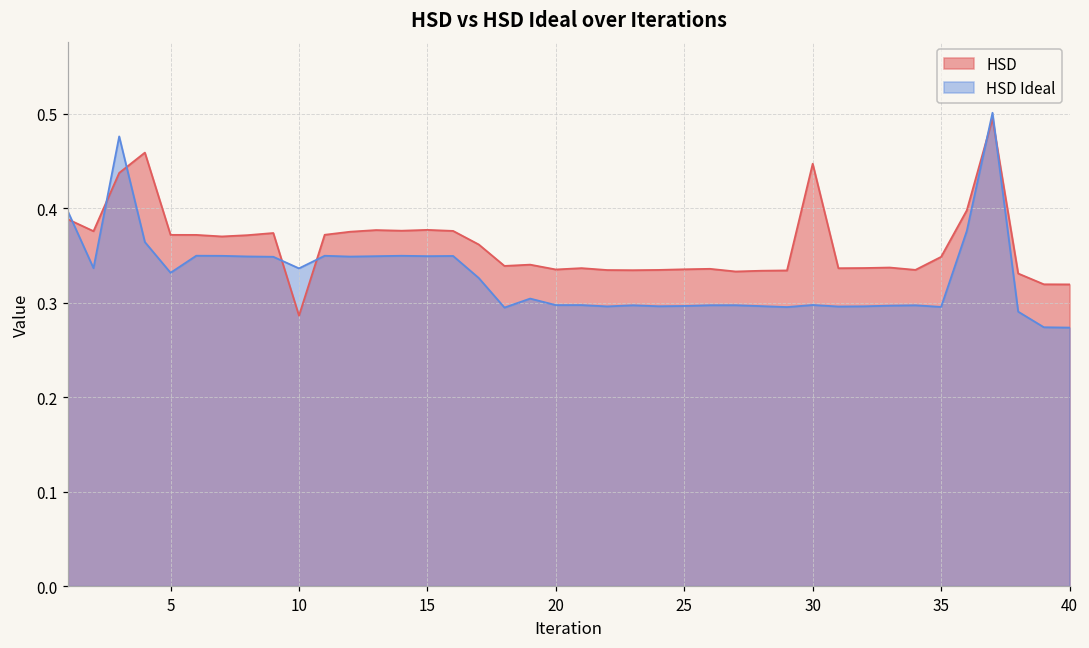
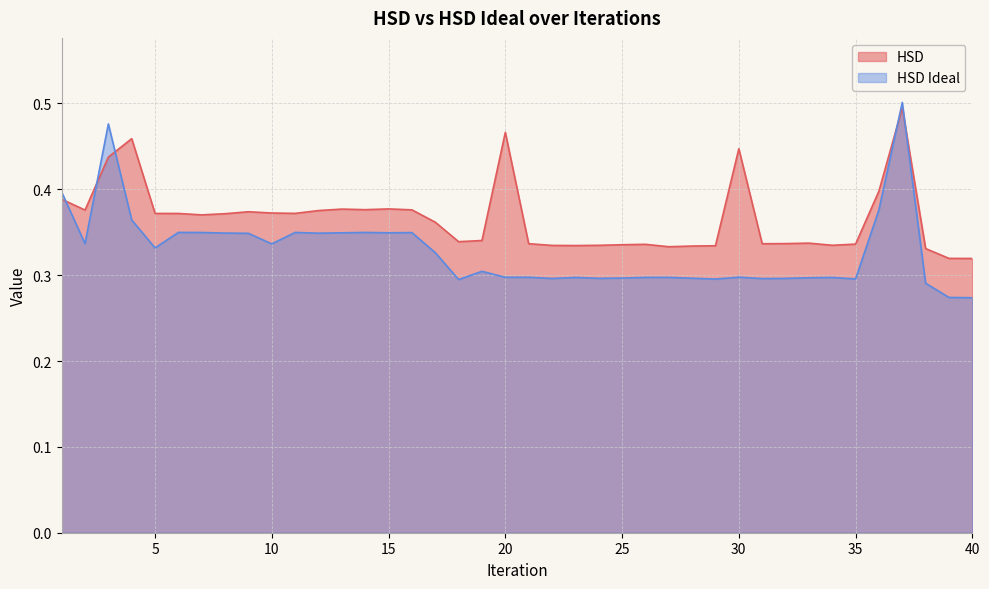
  {
    "HSD": {
      "5": 0.37,
-     "10": 0.29,
+     "10": 0.37,
      "15": 0.38,
-     "20": 0.34,
+     "20": 0.47,
      "25": 0.34,
      "30": 0.45,
-     "35": 0.35,
+     "35": 0.34,
      "40": 0.32
    },
    "HSD Ideal": {
      "5": 0.33,
      "10": 0.34,
      "15": 0.35,
      "20": 0.30,
      "25": 0.30,
      "30": 0.30,
      "35": 0.30,
      "40": 0.27
    }
  }
